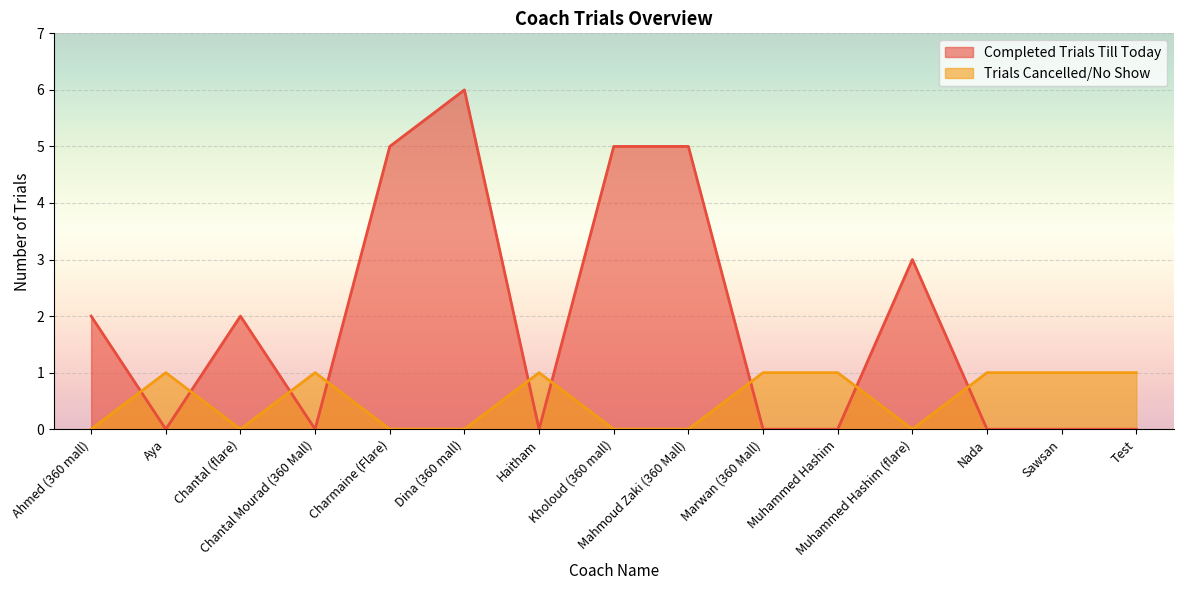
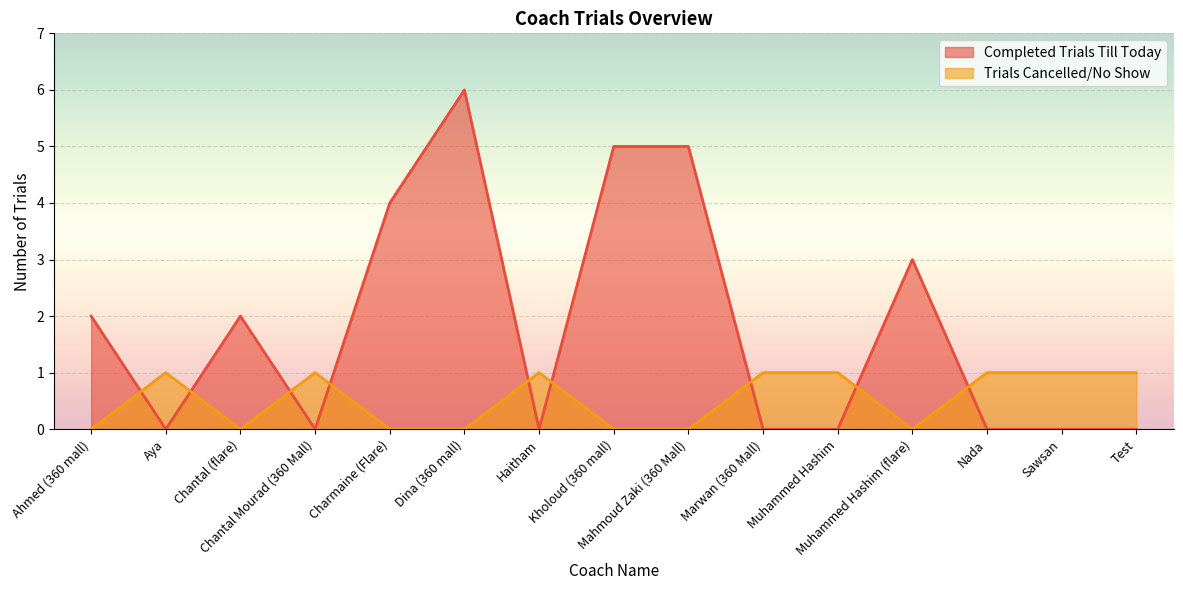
  {
    "Completed Trials Till Today": {
      "Ahmed (360 mall)": 2,
      "Aya": 0,
      "Chantal (flare)": 2,
      "Chantal Mourad (360 Mall)": 0,
-     "Charmaine (Flare)": 5,
+     "Charmaine (Flare)": 4,
      "Dina (360 mall)": 6,
      "Haitham": 0,
      "Kholoud (360 mall)": 5,
      "Mahmoud Zaki (360 Mall)": 5,
      "Marwan (360 Mall)": 0,
      "Muhammed Hashim": 0,
      "Muhammed Hashim (flare)": 3,
      "Nada": 0,
      "Sawsan": 0,
      "Test": 0
    },
    "Trials Cancelled/No Show": {
      "Ahmed (360 mall)": 0,
      "Aya": 1,
      "Chantal (flare)": 0,
      "Chantal Mourad (360 Mall)": 1,
      "Charmaine (Flare)": 0,
      "Dina (360 mall)": 0,
      "Haitham": 1,
      "Kholoud (360 mall)": 0,
      "Mahmoud Zaki (360 Mall)": 0,
      "Marwan (360 Mall)": 1,
      "Muhammed Hashim": 1,
      "Muhammed Hashim (flare)": 0,
      "Nada": 1,
      "Sawsan": 1,
      "Test": 1
    }
  }
